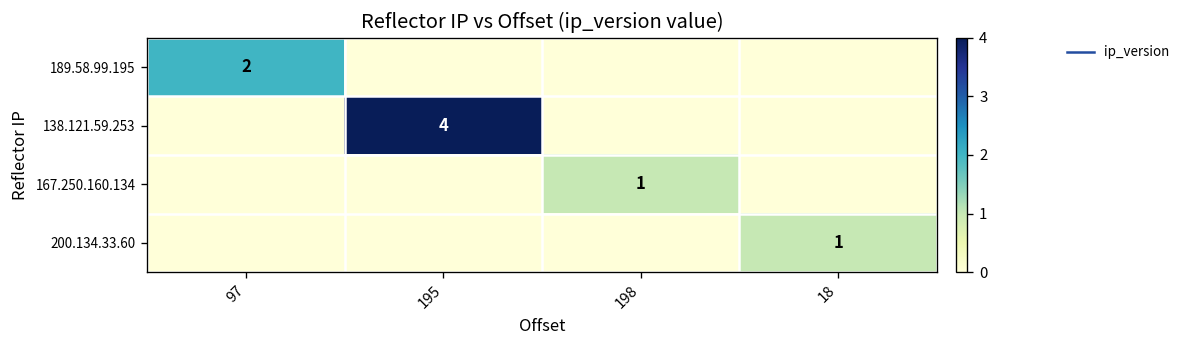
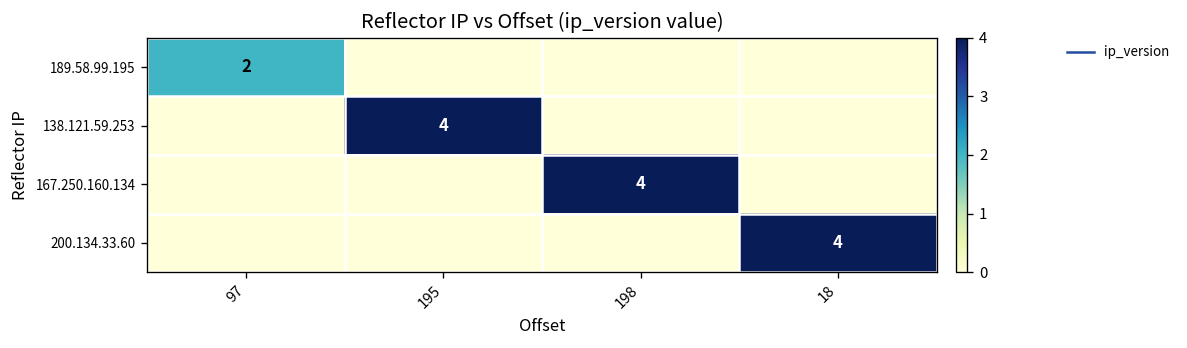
  {
    "189.58.99.195": {
      "97": 2
    },
    "138.121.59.253": {
      "195": 4
    },
    "167.250.160.134": {
-     "198": 1
+     "198": 4
    },
    "200.134.33.60": {
-     "18": 1
+     "18": 4
    }
  }
